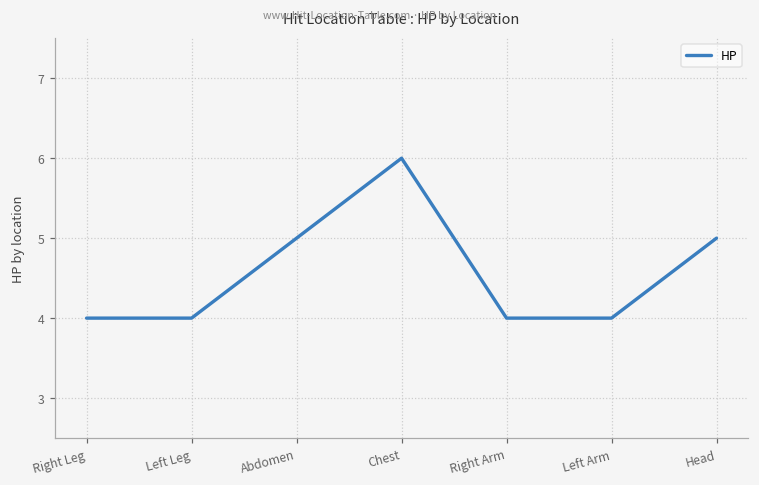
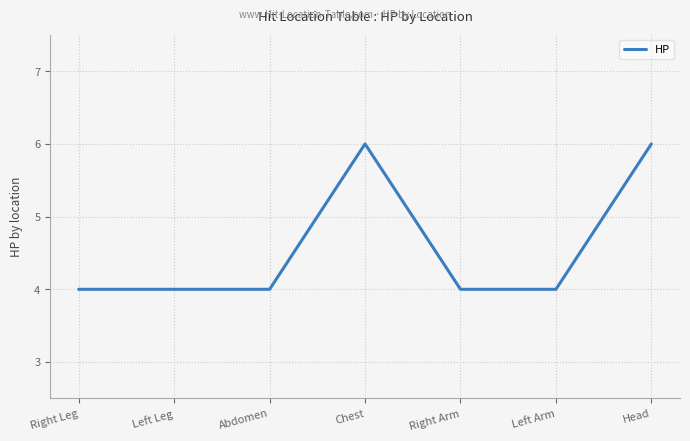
  {
    "Right Leg": 4,
    "Left Leg": 4,
-   "Abdomen": 5,
+   "Abdomen": 4,
    "Chest": 6,
    "Right Arm": 4,
    "Left Arm": 4,
-   "Head": 5
+   "Head": 6
  }
